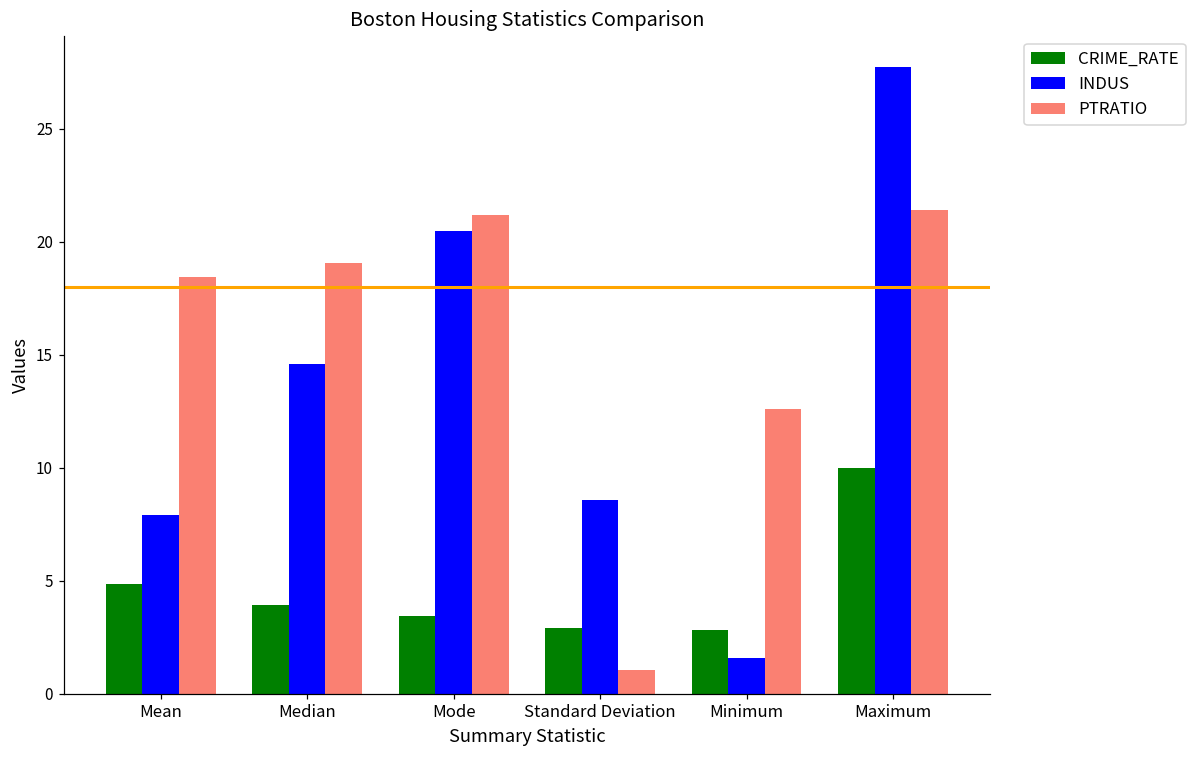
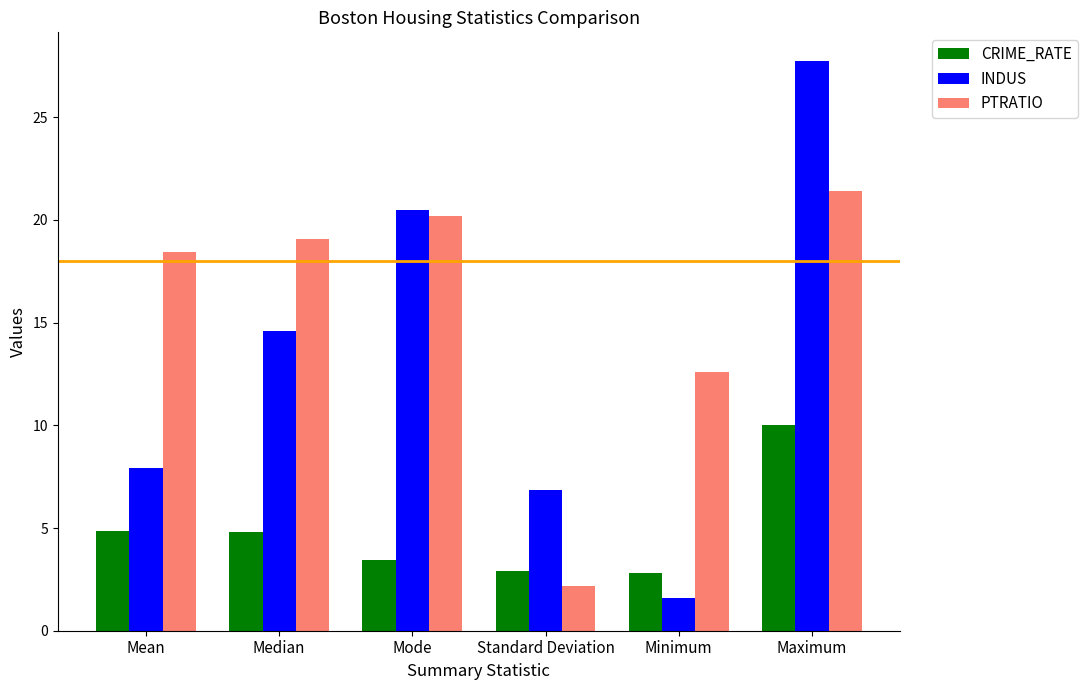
  {
    "CRIME_RATE": {
      "Mean": 4.9,
-     "Median": 3.9,
+     "Median": 4.8,
      "Mode": 3.4,
      "Standard Deviation": 2.9,
      "Minimum": 2.8,
      "Maximum": 10.0
    },
    "INDUS": {
      "Mean": 7.9,
      "Median": 14.6,
      "Mode": 20.5,
-     "Standard Deviation": 8.6,
+     "Standard Deviation": 6.9,
      "Minimum": 1.6,
      "Maximum": 27.7
    },
    "PTRATIO": {
      "Mean": 18.5,
      "Median": 19.1,
-     "Mode": 21.2,
-     "Standard Deviation": 1.1,
+     "Mode": 20.2,
+     "Standard Deviation": 2.2,
      "Minimum": 12.6,
      "Maximum": 21.4
    }
  }
